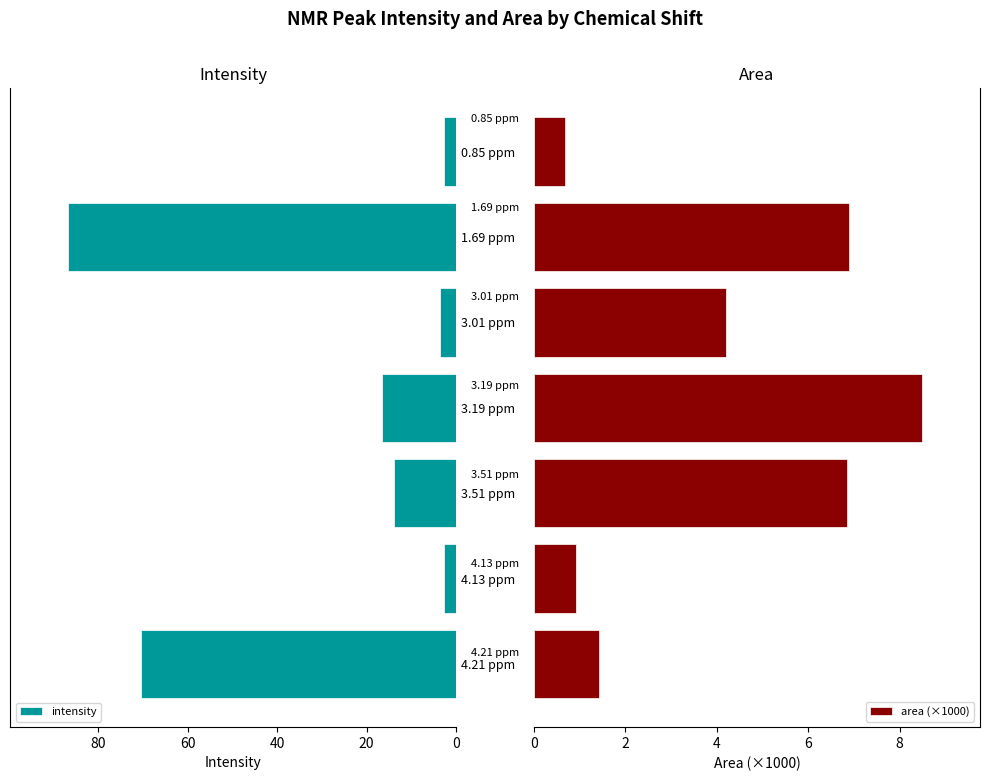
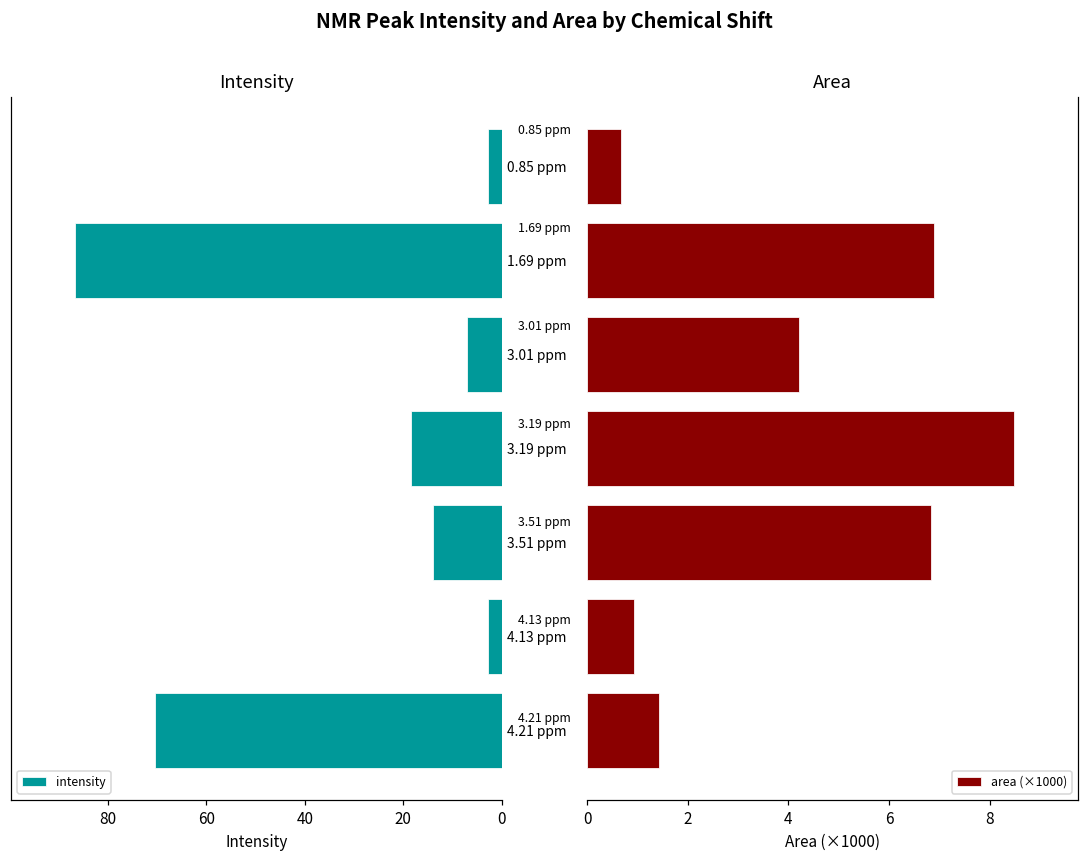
  {
    "Intensity": {
      "0.85 ppm": 3,
      "1.69 ppm": 87,
-     "3.01 ppm": 4,
-     "3.19 ppm": 16,
+     "3.01 ppm": 7,
+     "3.19 ppm": 18,
      "3.51 ppm": 14,
      "4.13 ppm": 3,
      "4.21 ppm": 70
    }
  }
